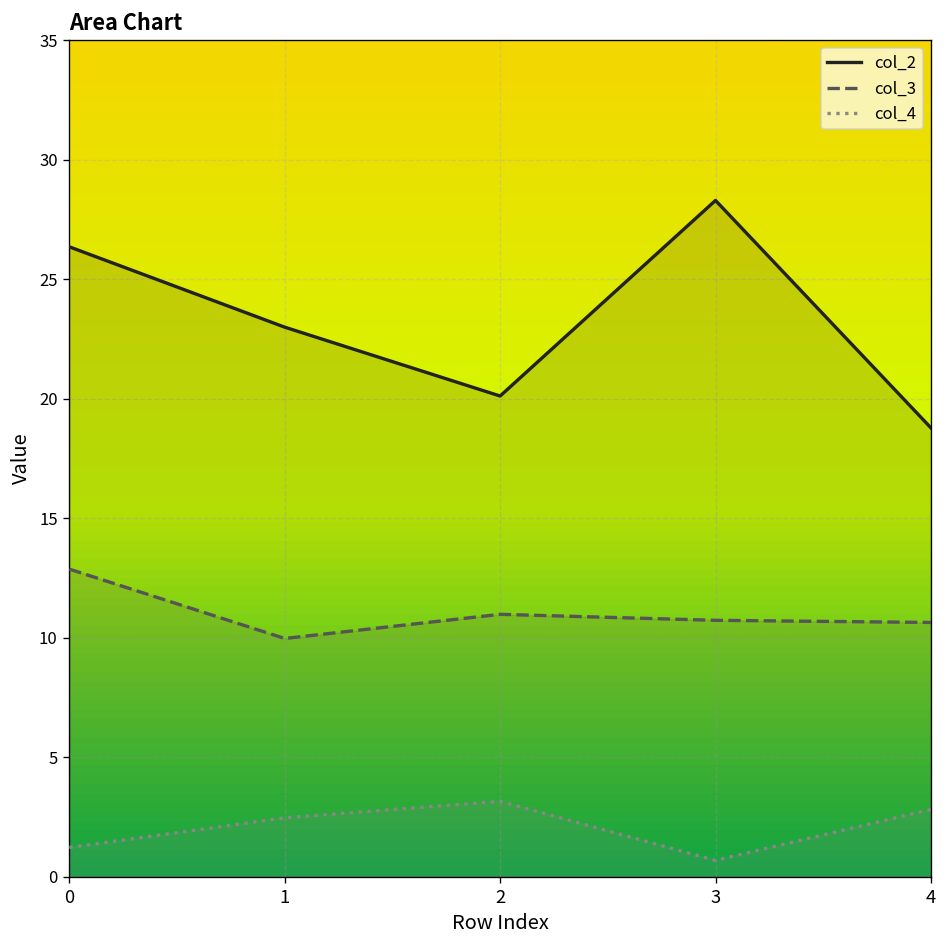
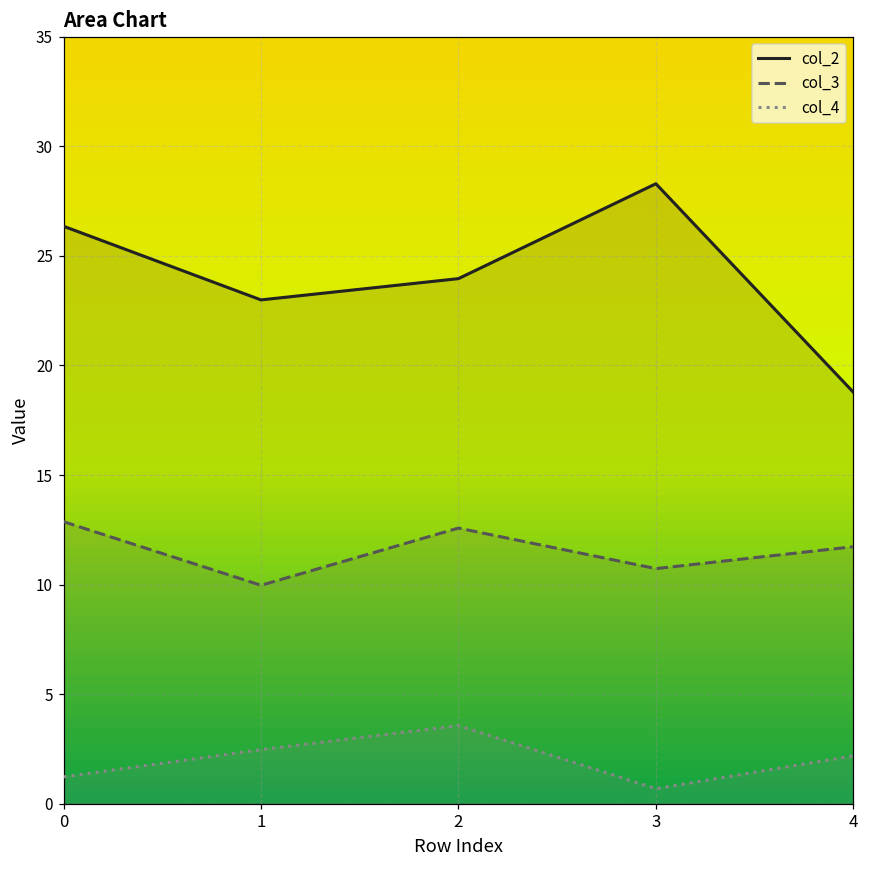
  {
    "col_2": {
      "0": 26.4,
      "1": 23.0,
-     "2": 20.1,
+     "2": 24.0,
      "3": 28.3,
      "4": 18.8
    },
    "col_3": {
      "0": 12.9,
      "1": 10.0,
-     "2": 11.0,
+     "2": 12.6,
      "3": 10.7,
-     "4": 10.6
+     "4": 11.7
    },
    "col_4": {
      "0": 1.2,
      "1": 2.5,
-     "2": 3.2,
+     "2": 3.6,
      "3": 0.7,
-     "4": 2.8
+     "4": 2.2
    }
  }
